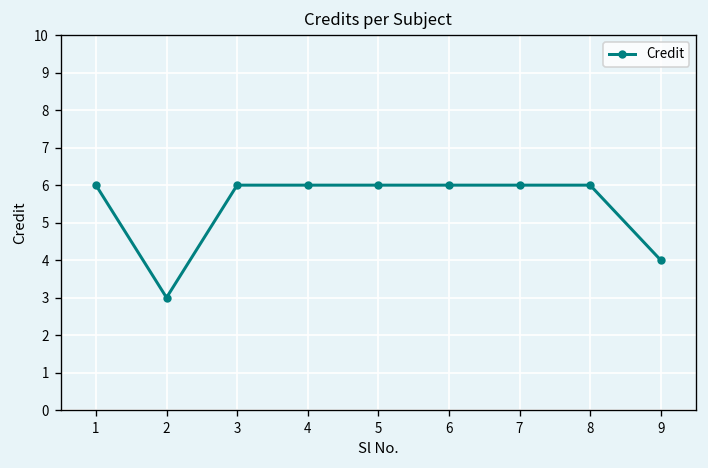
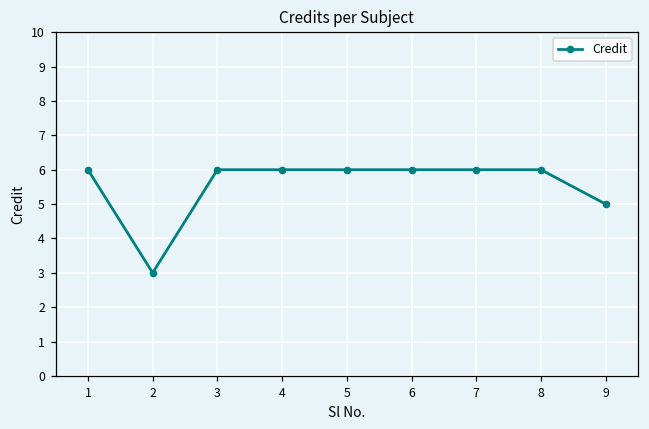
  {
    "1": 6,
    "2": 3,
    "3": 6,
    "4": 6,
    "5": 6,
    "6": 6,
    "7": 6,
    "8": 6,
-   "9": 4
+   "9": 5
  }
